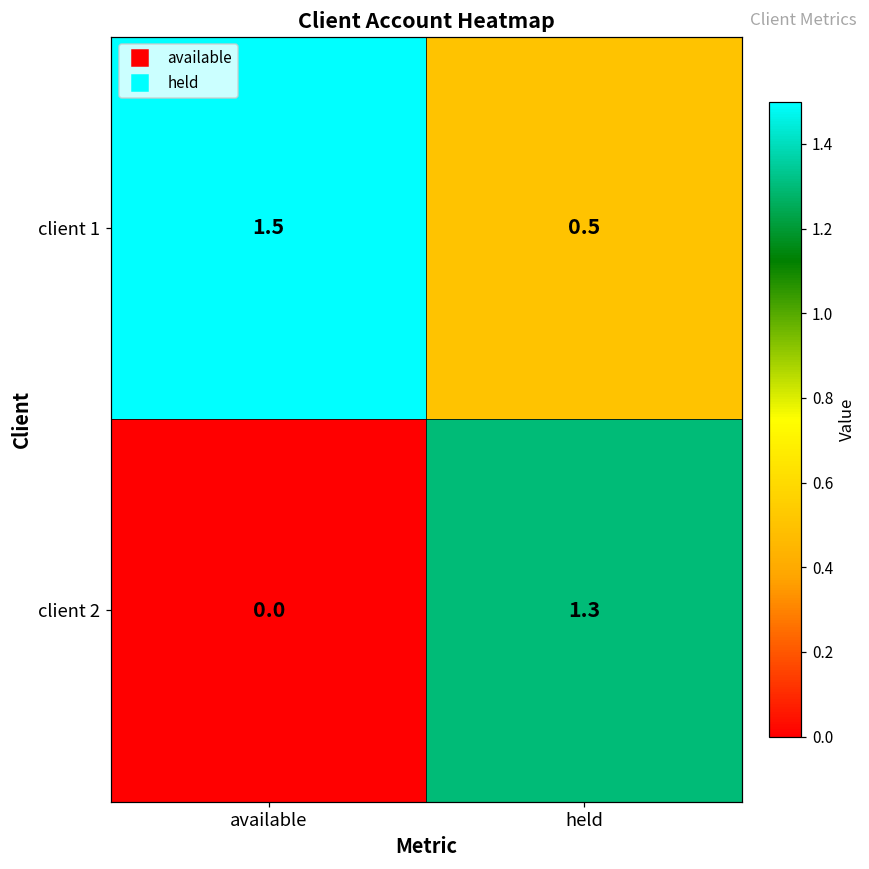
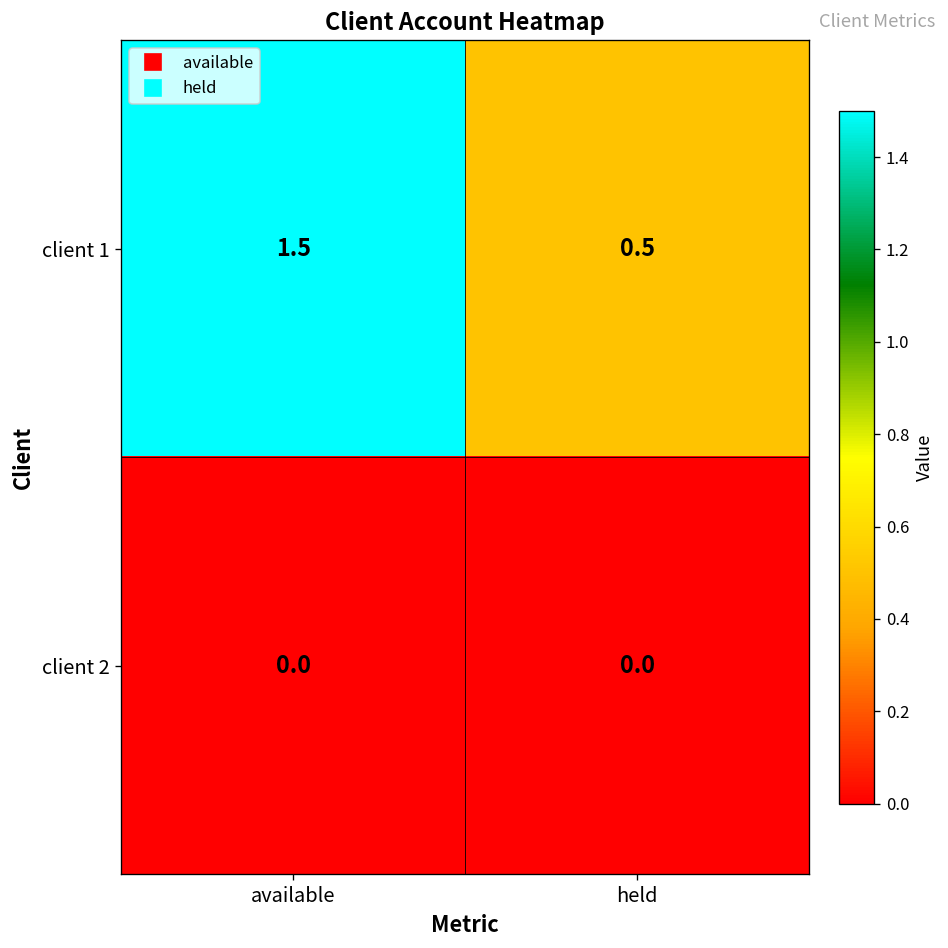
  {
    "client 1": {
      "available": 1.5,
      "held": 0.5
    },
    "client 2": {
      "available": 0.0,
-     "held": 1.3
+     "held": 0.0
    }
  }
